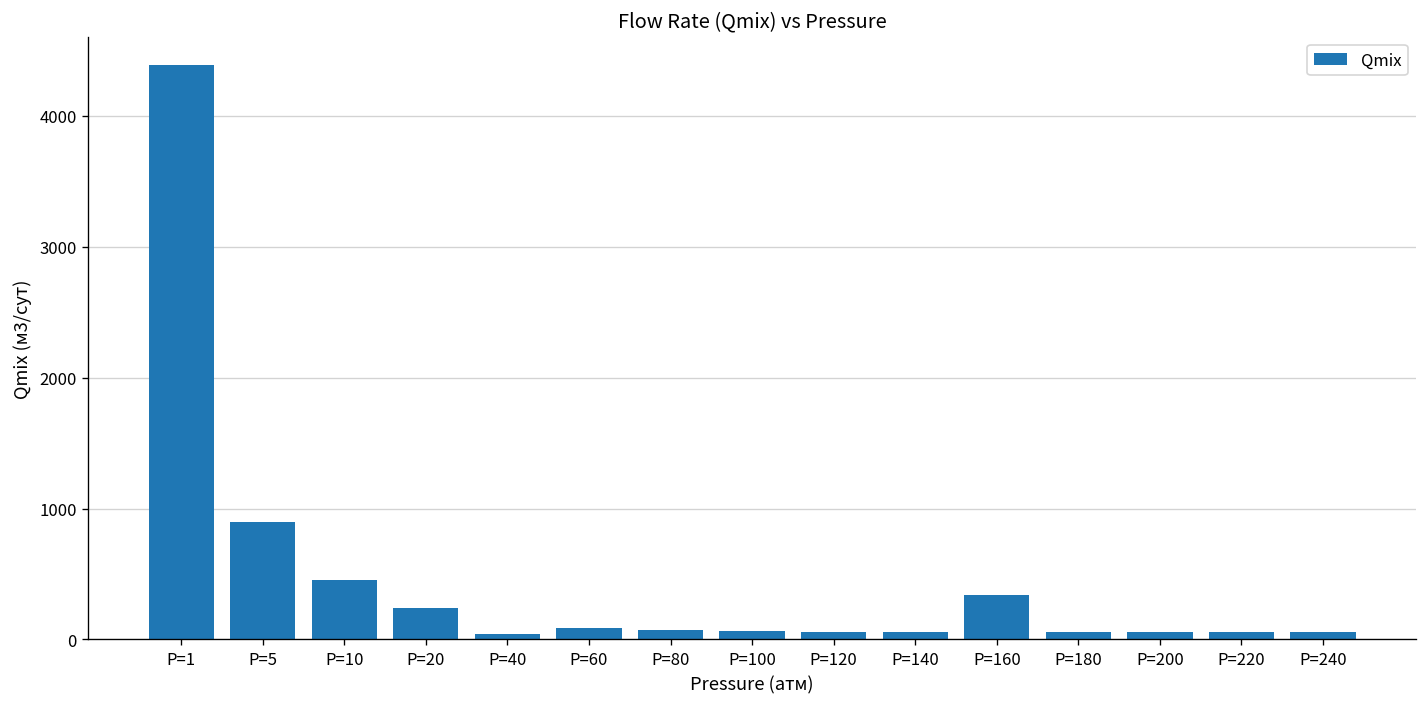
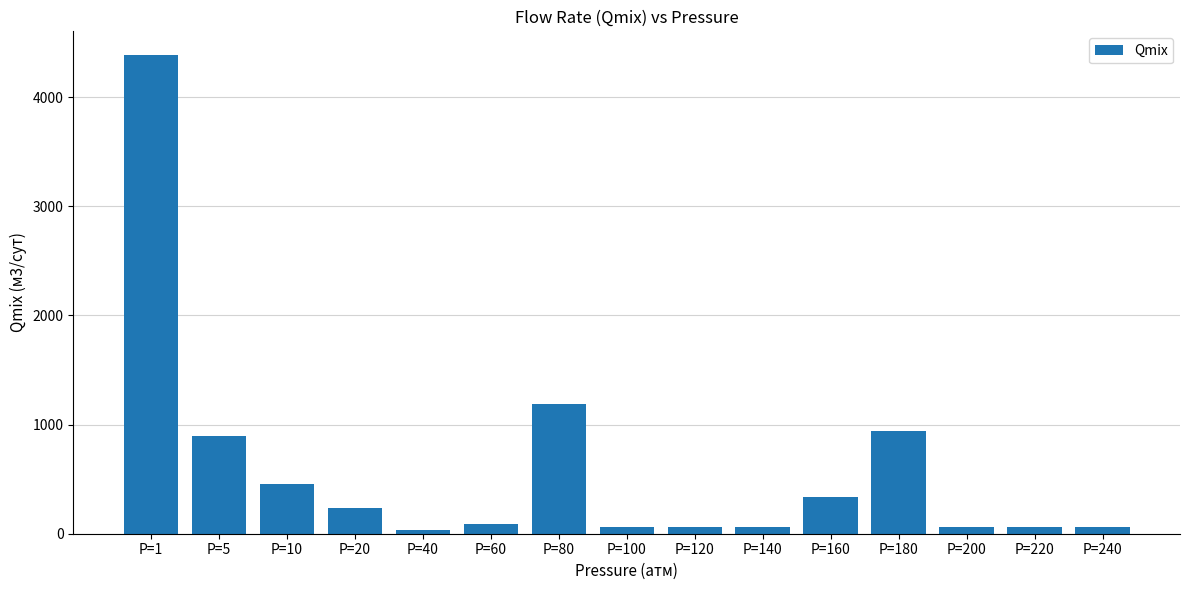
  {
    "P=1": 4380,
    "P=5": 900,
    "P=10": 460,
    "P=20": 240,
    "P=40": 40,
    "P=60": 90,
-   "P=80": 70,
+   "P=80": 1190,
    "P=100": 60,
    "P=120": 60,
    "P=140": 60,
    "P=160": 340,
-   "P=180": 60,
+   "P=180": 940,
    "P=200": 60,
    "P=220": 60,
    "P=240": 60
  }
